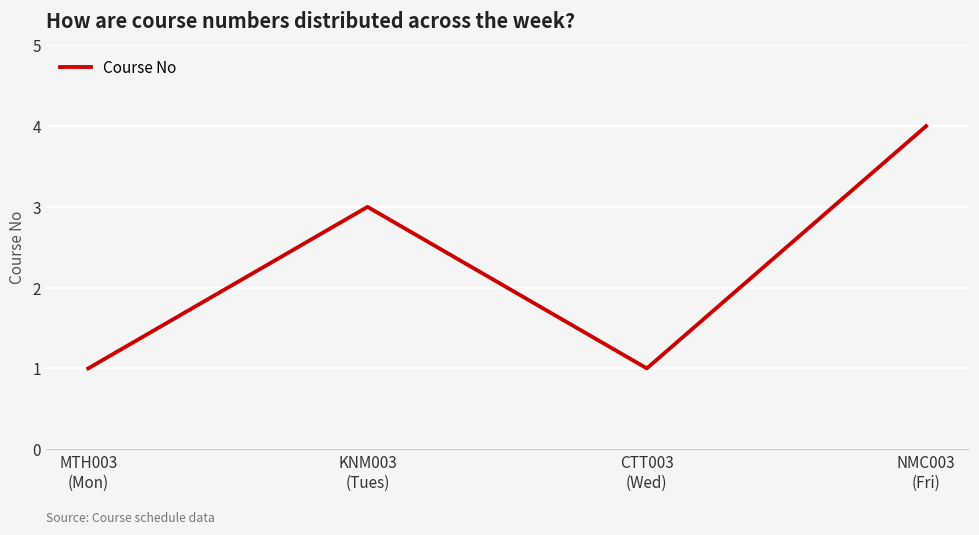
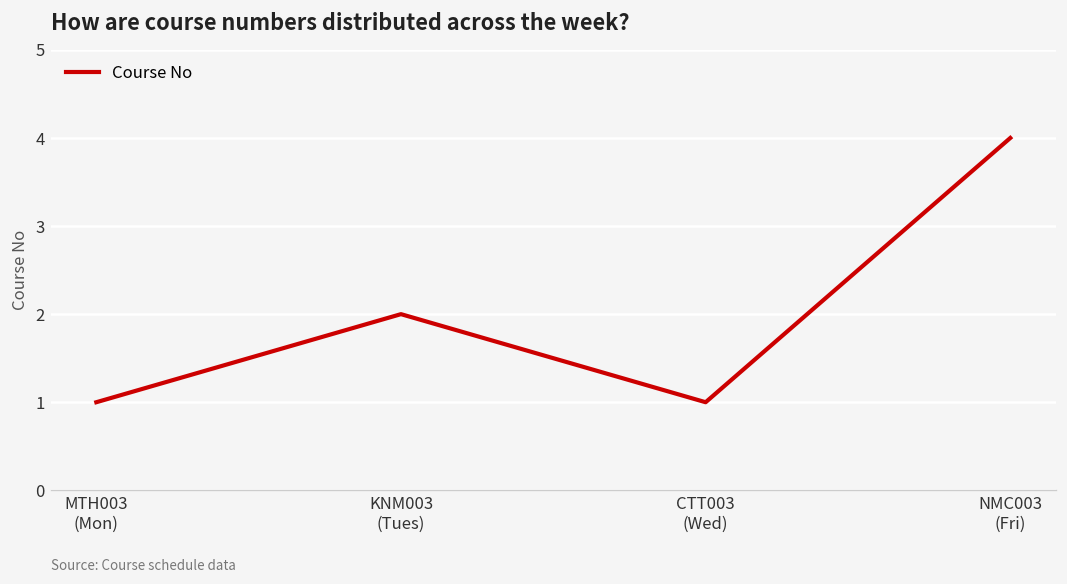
  {
    "MTH003 (Mon)": 1,
-   "KNM003 (Tues)": 3,
+   "KNM003 (Tues)": 2,
    "CTT003 (Wed)": 1,
    "NMC003 (Fri)": 4
  }
